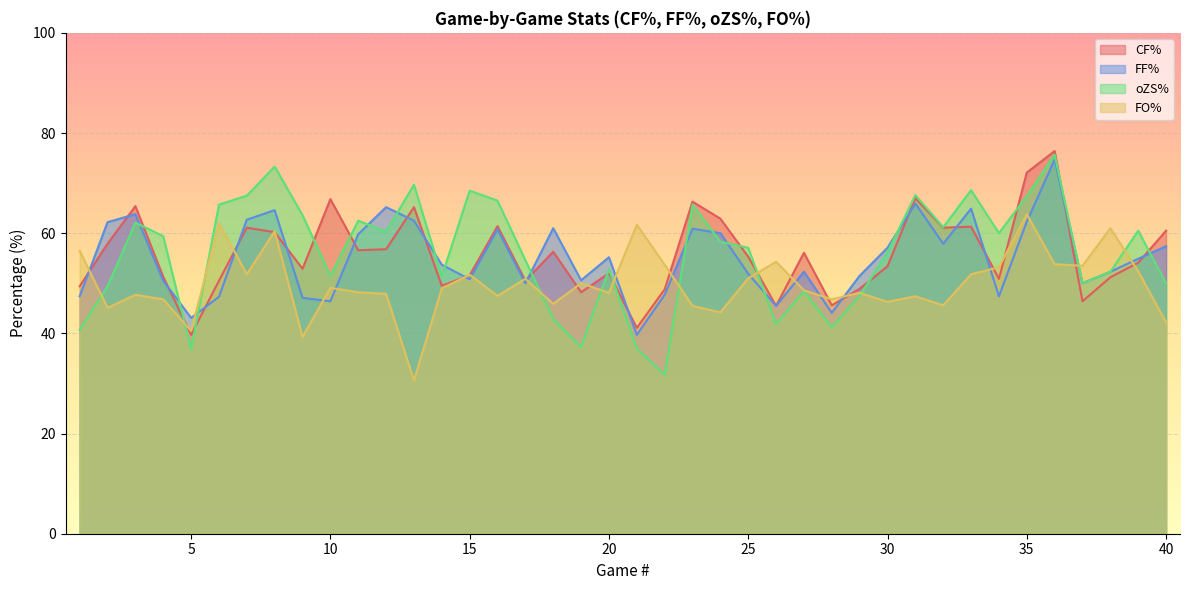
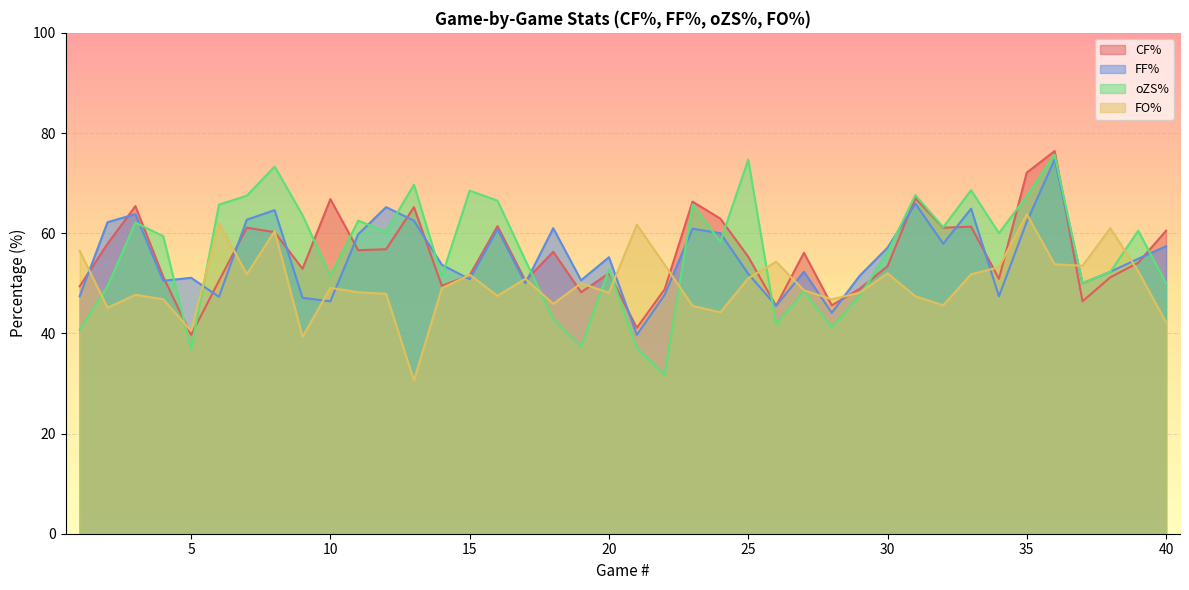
  {
    "CF%": {
      "5": 40,
      "10": 67,
      "20": 52,
      "25": 55,
      "30": 53,
      "35": 72,
      "40": 61
    },
    "FF%": {
-     "5": 43,
+     "5": 51,
      "10": 46,
      "15": 51,
      "20": 55,
      "25": 52,
      "30": 57,
      "35": 62,
      "40": 57
    },
    "oZS%": {
      "5": 37,
      "10": 52,
      "15": 69,
      "20": 53,
-     "25": 57,
+     "25": 75,
      "30": 56,
      "35": 67,
      "40": 50
    },
    "FO%": {
      "5": 41,
      "10": 49,
      "20": 48,
      "25": 51,
-     "30": 46,
+     "30": 52,
      "35": 64,
      "40": 42
    }
  }
